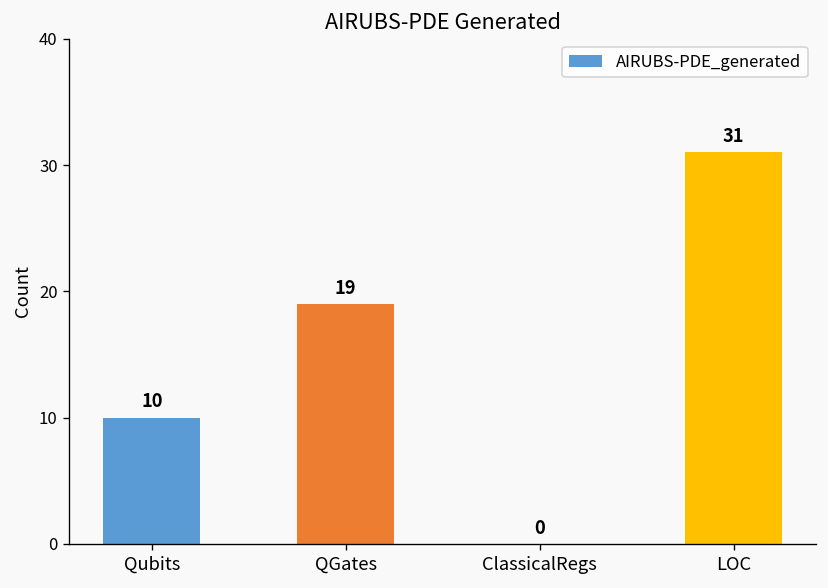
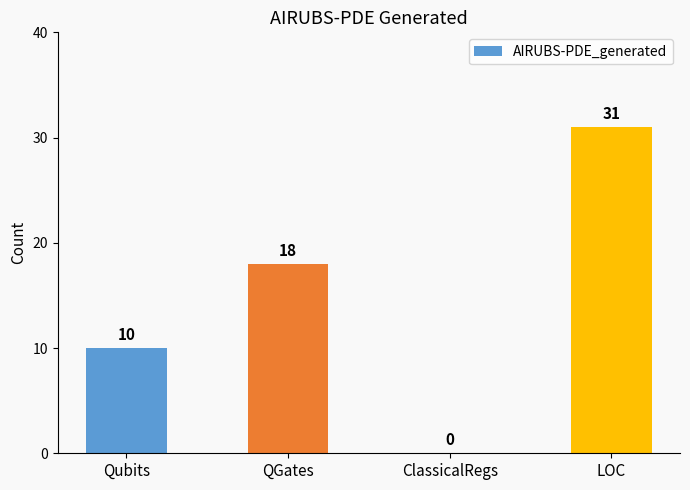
  {
    "Qubits": 10,
-   "QGates": 19,
+   "QGates": 18,
    "ClassicalRegs": 0,
    "LOC": 31
  }
